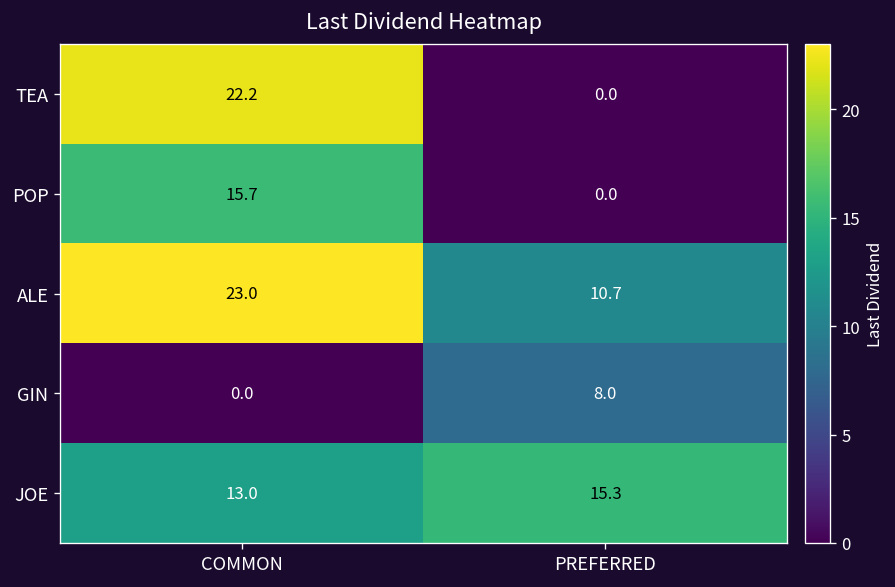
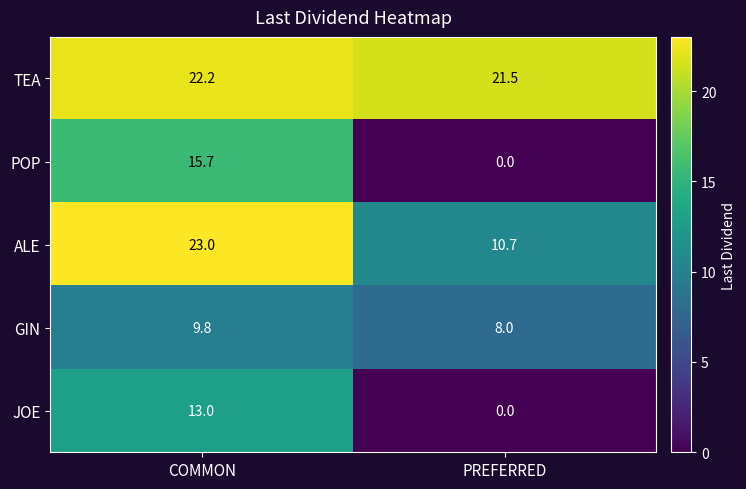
  {
    "TEA": {
      "COMMON": 22.2,
-     "PREFERRED": 0.0
+     "PREFERRED": 21.5
    },
    "POP": {
      "COMMON": 15.7,
      "PREFERRED": 0.0
    },
    "ALE": {
      "COMMON": 23.0,
      "PREFERRED": 10.7
    },
    "GIN": {
-     "COMMON": 0.0,
+     "COMMON": 9.8,
      "PREFERRED": 8.0
    },
    "JOE": {
      "COMMON": 13.0,
-     "PREFERRED": 15.3
+     "PREFERRED": 0.0
    }
  }
